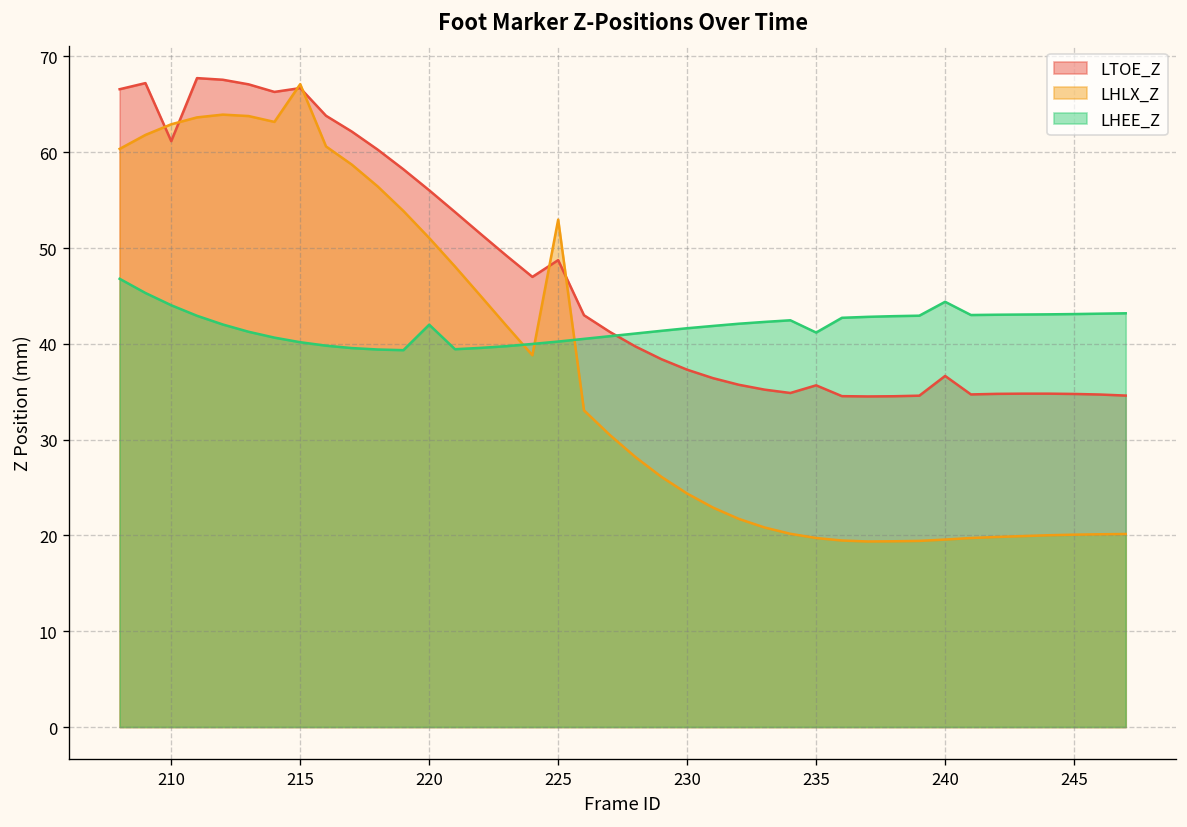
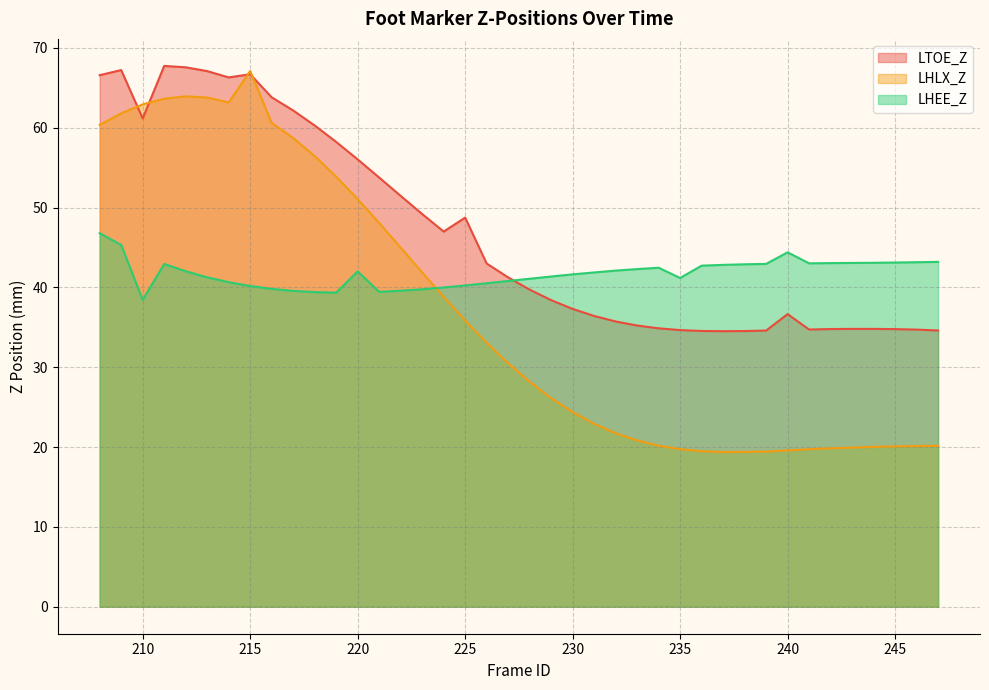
  {
    "LTOE_Z": {
      "210": 61,
      "215": 67,
      "220": 56,
      "225": 49,
      "230": 37,
-     "235": 36,
+     "235": 35,
      "240": 37,
      "245": 35
    },
    "LHLX_Z": {
      "210": 63,
      "215": 67,
      "220": 51,
-     "225": 53,
+     "225": 36,
      "230": 24,
      "235": 20,
      "240": 20,
      "245": 20
    },
    "LHEE_Z": {
-     "210": 44,
+     "210": 38,
      "215": 40,
      "220": 42,
      "225": 40,
      "230": 42,
      "235": 41,
      "240": 44,
      "245": 43
    }
  }
